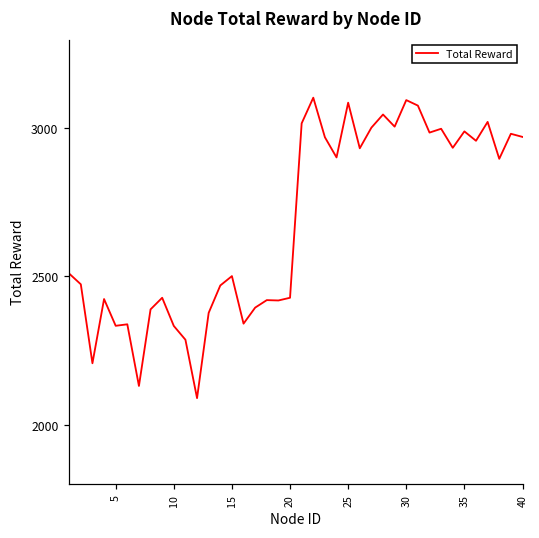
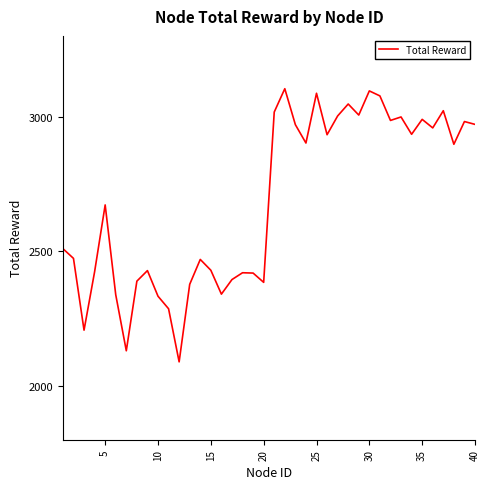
  {
-   "5": 2330,
+   "5": 2670,
    "10": 2330,
-   "15": 2500,
-   "20": 2430,
+   "15": 2430,
+   "20": 2380,
    "25": 3090,
    "30": 3100,
    "35": 2990,
    "40": 2970
  }
